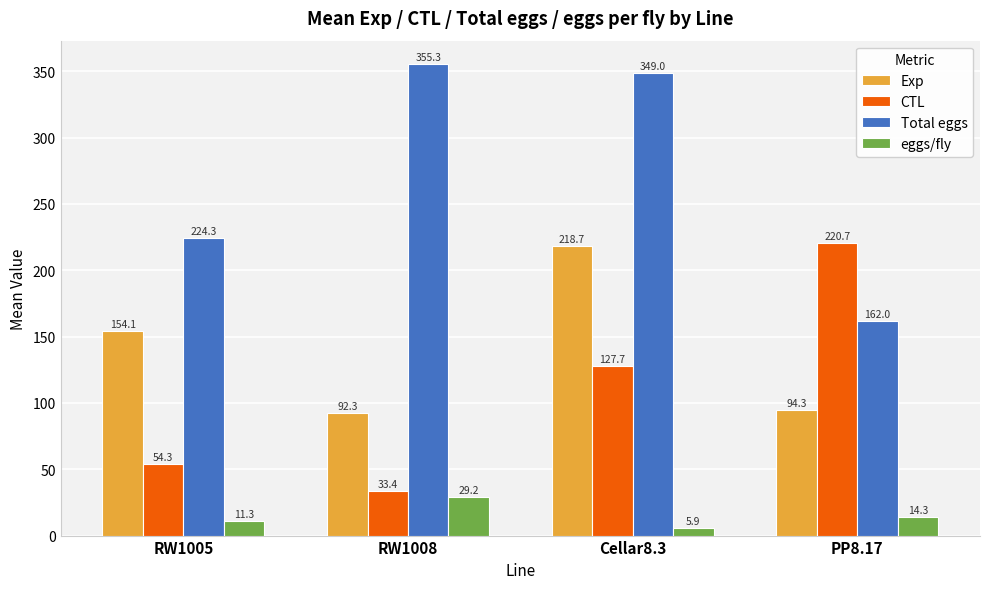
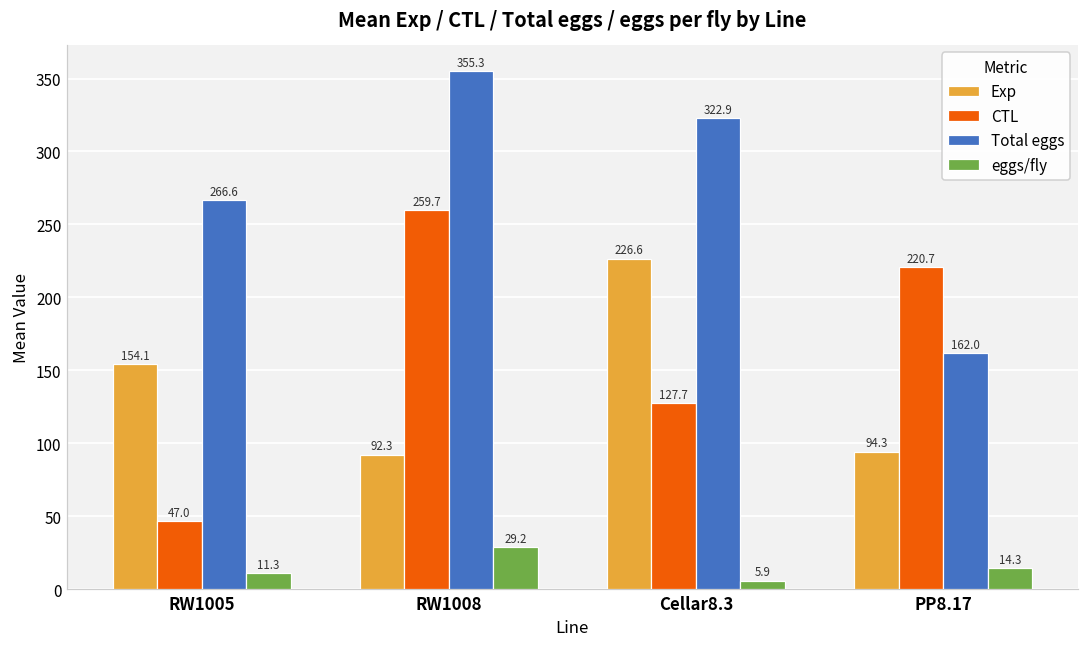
  {
    "Exp": {
      "RW1005": 154.1,
      "RW1008": 92.3,
-     "Cellar8.3": 218.7,
+     "Cellar8.3": 226.6,
      "PP8.17": 94.3
    },
    "CTL": {
-     "RW1005": 54.3,
-     "RW1008": 33.4,
+     "RW1005": 47.0,
+     "RW1008": 259.7,
      "Cellar8.3": 127.7,
      "PP8.17": 220.7
    },
    "Total eggs": {
-     "RW1005": 224.3,
+     "RW1005": 266.6,
      "RW1008": 355.3,
-     "Cellar8.3": 349.0,
+     "Cellar8.3": 322.9,
      "PP8.17": 162.0
    },
    "eggs/fly": {
      "RW1005": 11.3,
      "RW1008": 29.2,
      "Cellar8.3": 5.9,
      "PP8.17": 14.3
    }
  }
